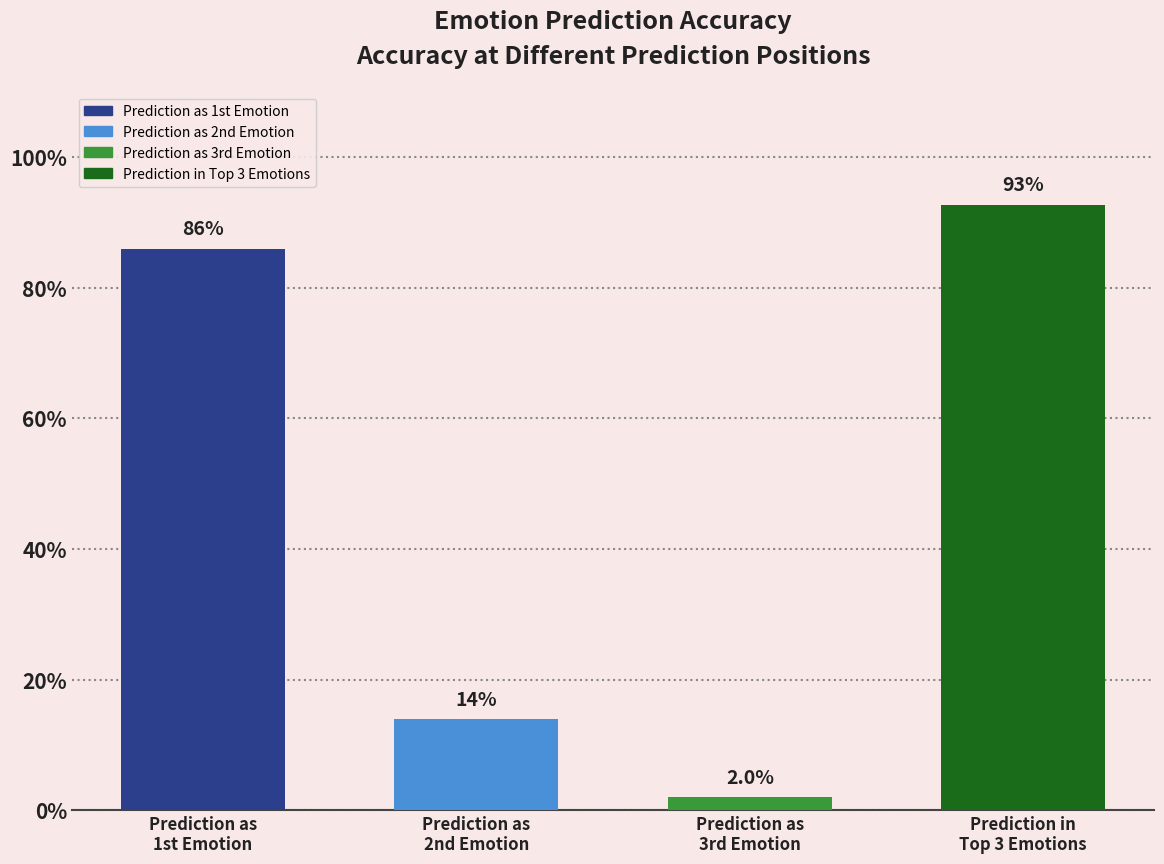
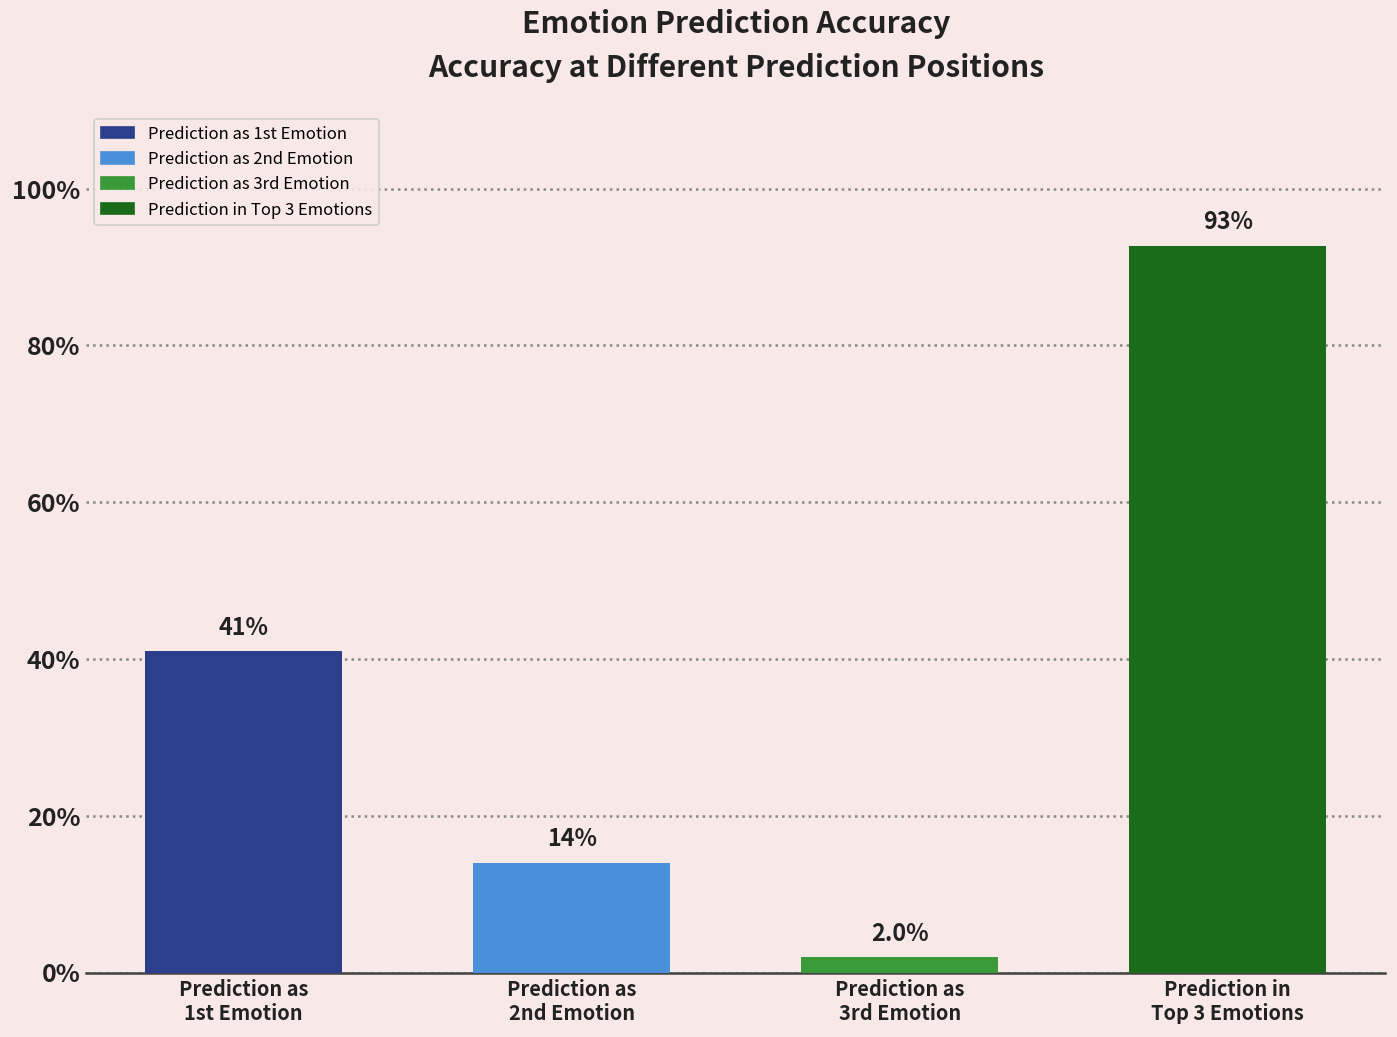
  {
-   "Prediction as 1st Emotion": "86%",
+   "Prediction as 1st Emotion": "41%",
    "Prediction as 2nd Emotion": "14%",
    "Prediction as 3rd Emotion": "2.0%",
    "Prediction in Top 3 Emotions": "93%"
  }
